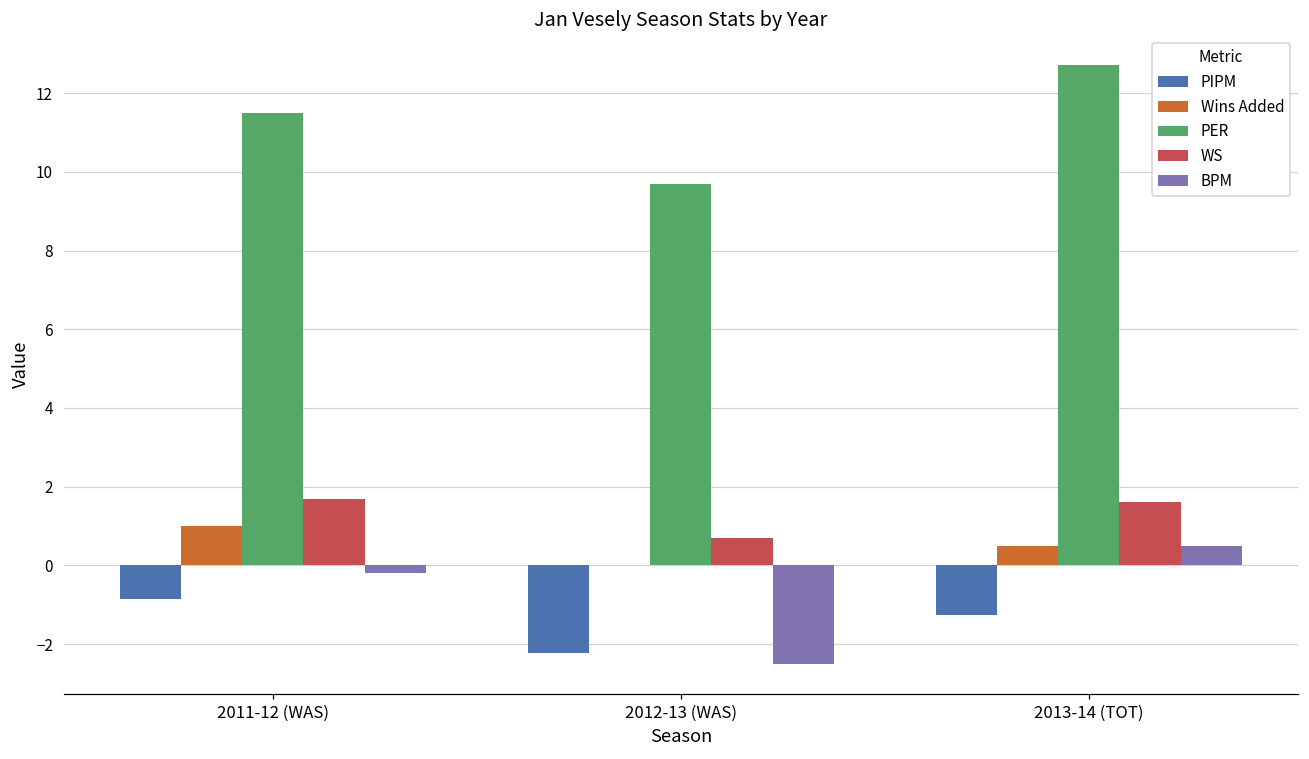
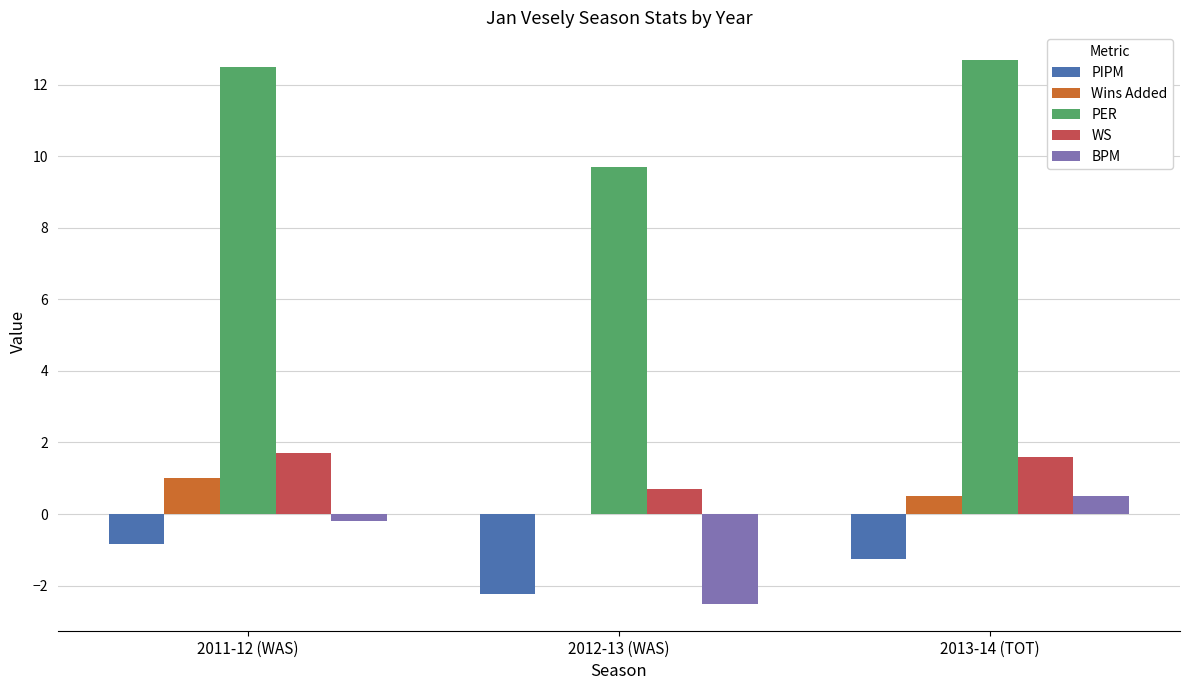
  {
    "PER": {
-     "2011-12 (WAS)": 11.5,
+     "2011-12 (WAS)": 12.5,
      "2012-13 (WAS)": 9.7,
      "2013-14 (TOT)": 12.7
    }
  }
